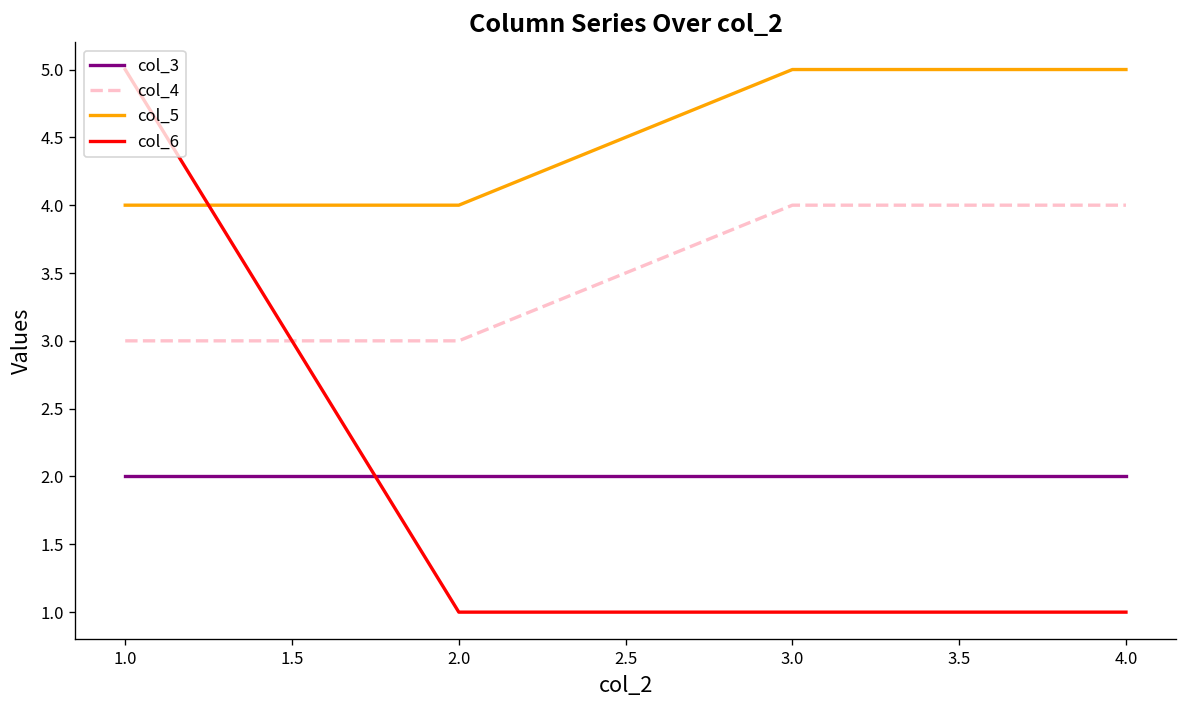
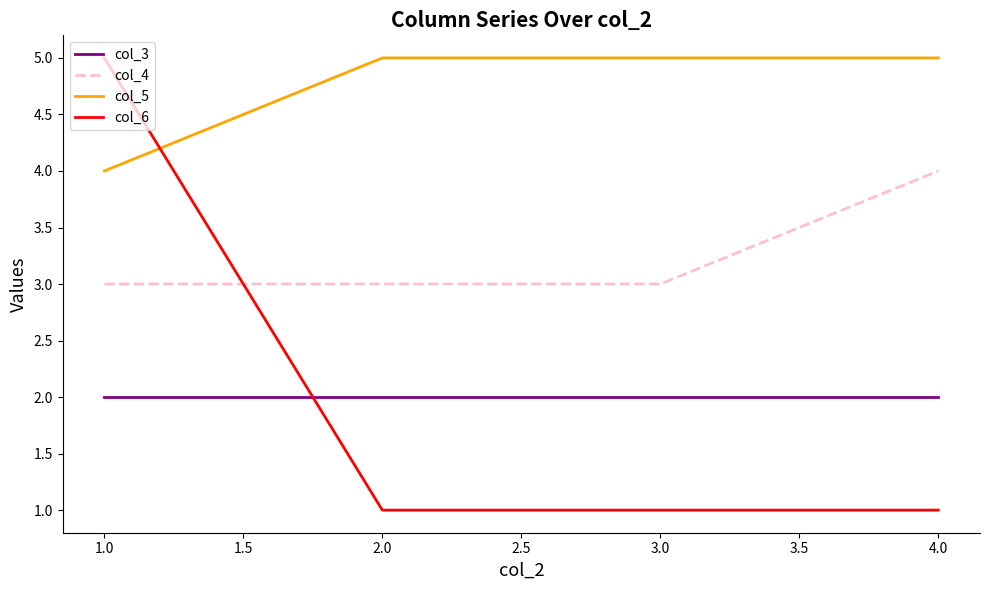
  {
    "col_3": {
      "1.0": 2,
      "2.0": 2,
      "3.0": 2,
      "4.0": 2
    },
    "col_4": {
      "1.0": 3,
      "2.0": 3,
-     "3.0": 4,
+     "3.0": 3,
      "4.0": 4
    },
    "col_5": {
      "1.0": 4,
-     "2.0": 4,
+     "2.0": 5,
      "3.0": 5,
      "4.0": 5
    },
    "col_6": {
      "2.0": 1,
      "3.0": 1,
      "4.0": 1
    }
  }
